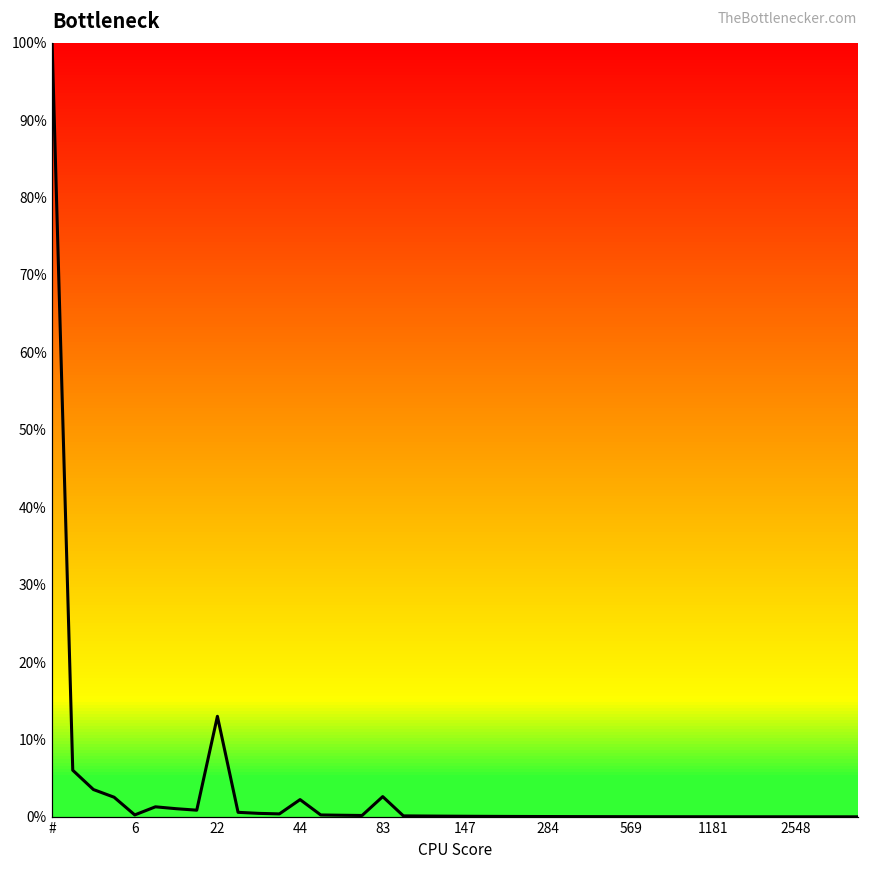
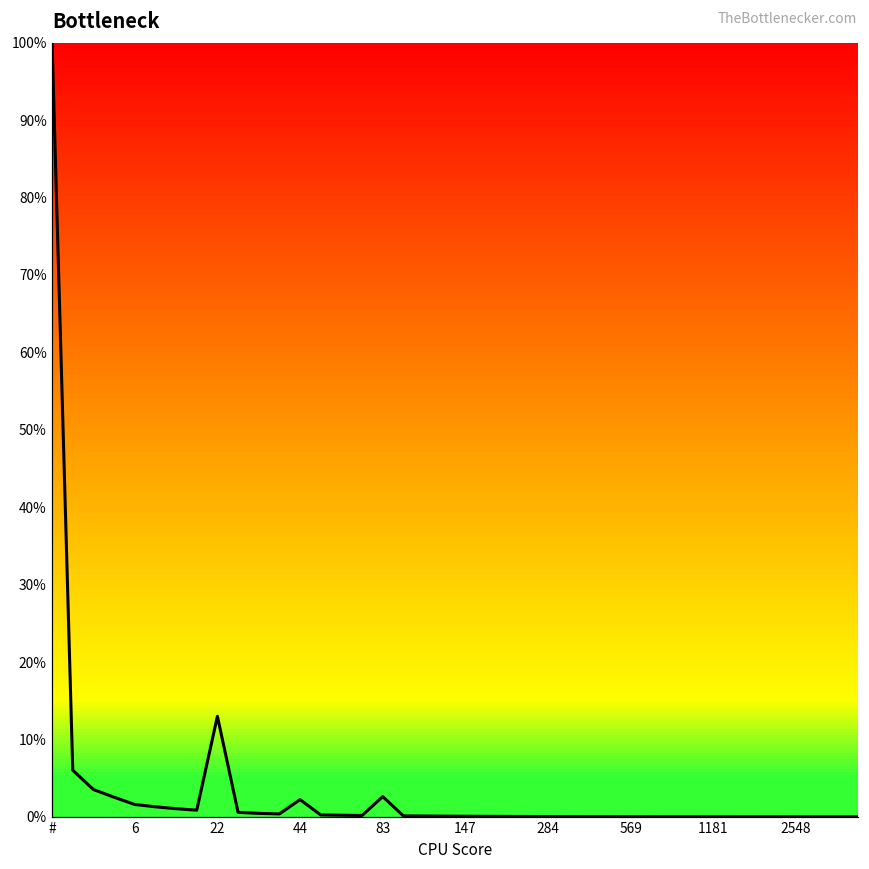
  {
    "#": "100%",
-   "6": "0%",
+   "6": "2%",
    "22": "13%",
    "44": "2%",
    "83": "3%",
    "147": "0%",
    "284": "0%",
    "569": "0%",
    "1181": "0%",
    "2548": "0%"
  }
